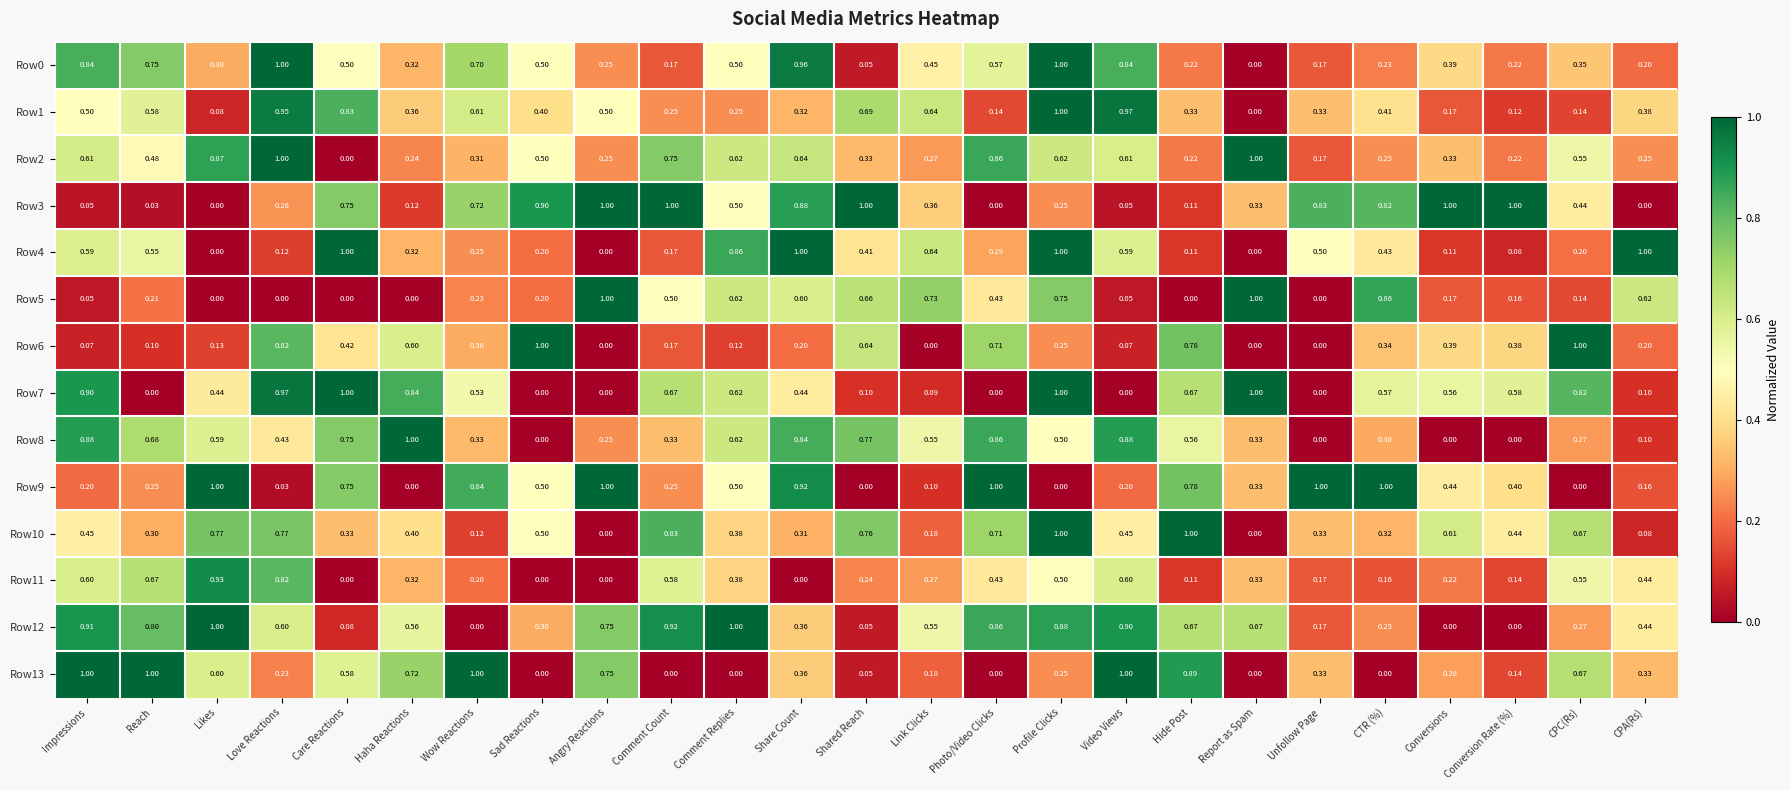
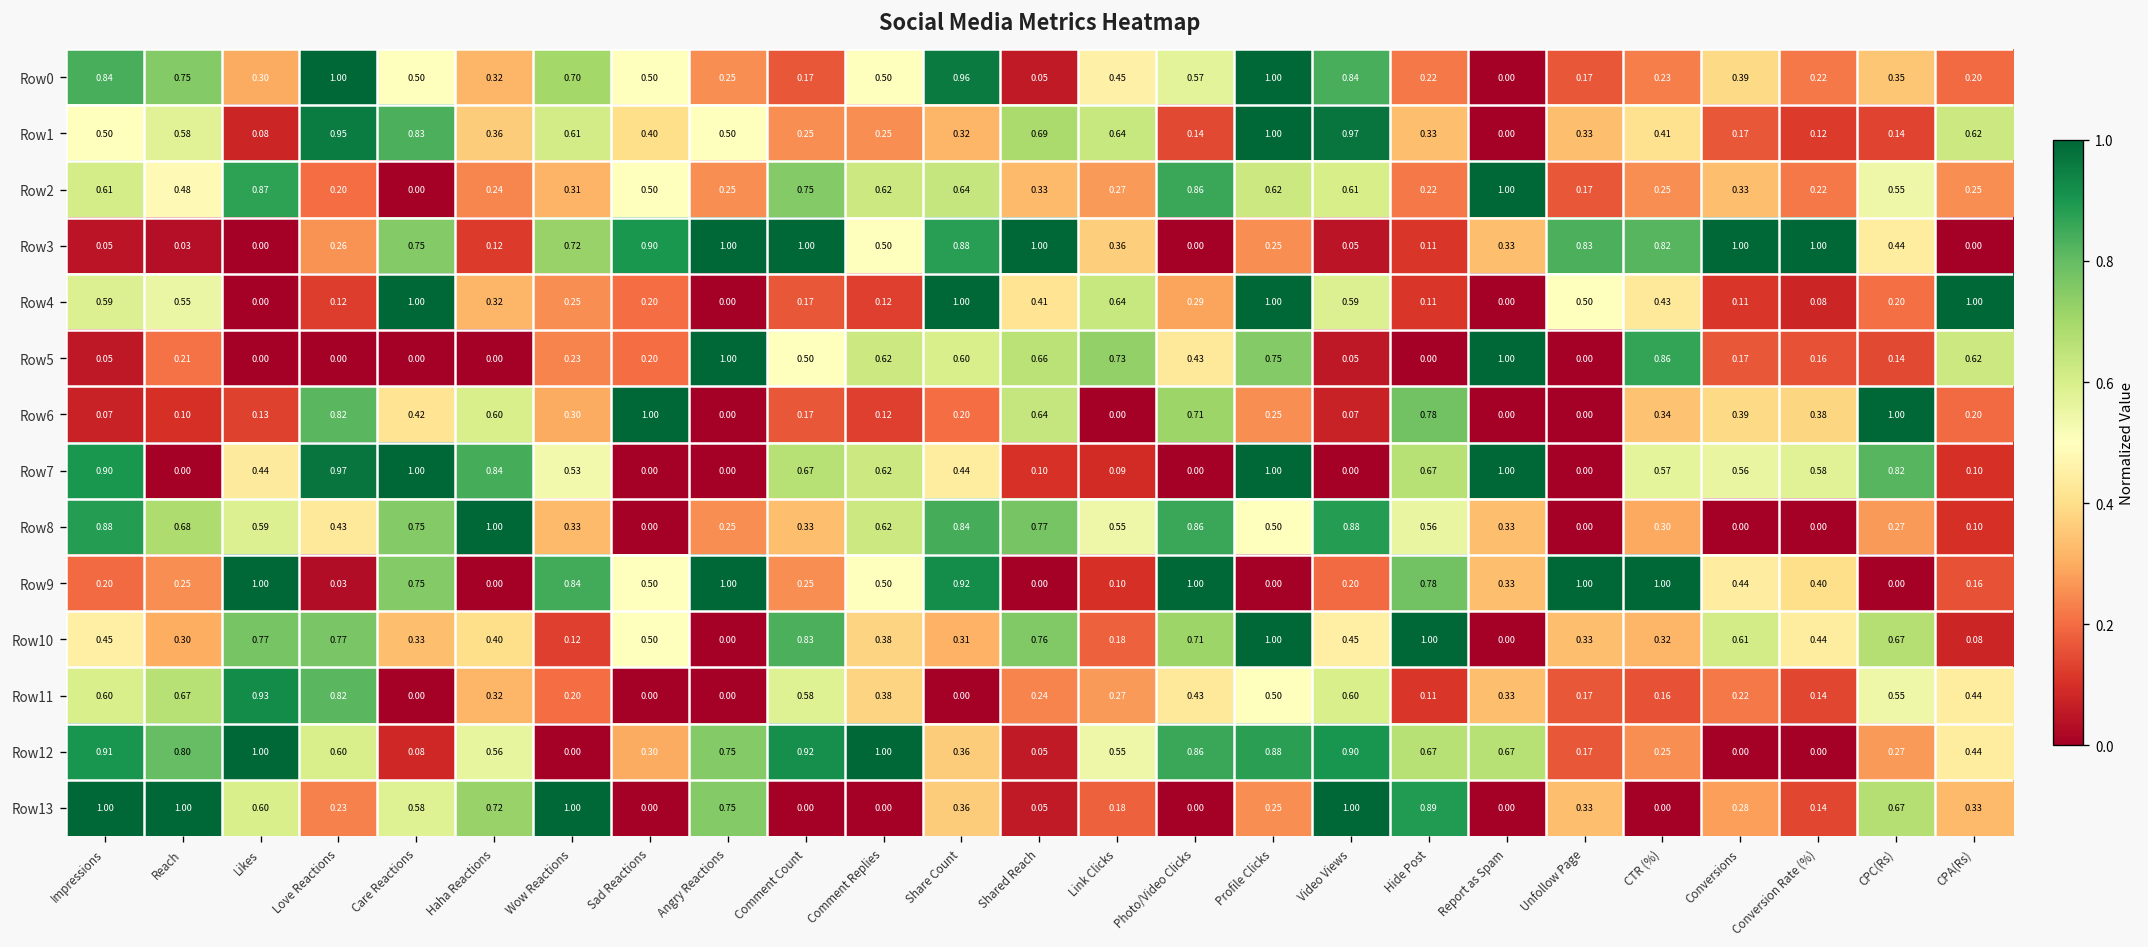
  {
    "Row1": {
      "Impressions": 0.50,
      "Reach": 0.58,
      "Likes": 0.08,
      "Love Reactions": 0.95,
      "Care Reactions": 0.83,
      "Haha Reactions": 0.36,
      "Wow Reactions": 0.61,
      "Sad Reactions": 0.40,
      "Angry Reactions": 0.50,
      "Comment Count": 0.25,
      "Comment Replies": 0.25,
      "Share Count": 0.32,
      "Shared Reach": 0.69,
      "Link Clicks": 0.64,
      "Photo/Video Clicks": 0.14,
      "Profile Clicks": 1.00,
      "Video Views": 0.97,
      "Hide Post": 0.33,
      "Report as Spam": 0.00,
      "Unfollow Page": 0.33,
      "CTR (%)": 0.41,
      "Conversions": 0.17,
      "Conversion Rate (%)": 0.12,
      "CPC(Rs)": 0.14,
-     "CPA(Rs)": 0.38
+     "CPA(Rs)": 0.62
    },
    "Row2": {
      "Impressions": 0.61,
      "Reach": 0.48,
      "Likes": 0.87,
-     "Love Reactions": 1.00,
+     "Love Reactions": 0.20,
      "Care Reactions": 0.00,
      "Haha Reactions": 0.24,
      "Wow Reactions": 0.31,
      "Sad Reactions": 0.50,
      "Angry Reactions": 0.25,
      "Comment Count": 0.75,
      "Comment Replies": 0.62,
      "Share Count": 0.64,
      "Shared Reach": 0.33,
      "Link Clicks": 0.27,
      "Photo/Video Clicks": 0.86,
      "Profile Clicks": 0.62,
      "Video Views": 0.61,
      "Hide Post": 0.22,
      "Report as Spam": 1.00,
      "Unfollow Page": 0.17,
      "CTR (%)": 0.25,
      "Conversions": 0.33,
      "Conversion Rate (%)": 0.22,
      "CPC(Rs)": 0.55,
      "CPA(Rs)": 0.25
    },
    "Row4": {
      "Impressions": 0.59,
      "Reach": 0.55,
      "Likes": 0.00,
      "Love Reactions": 0.12,
      "Care Reactions": 1.00,
      "Haha Reactions": 0.32,
      "Wow Reactions": 0.25,
      "Sad Reactions": 0.20,
      "Angry Reactions": 0.00,
      "Comment Count": 0.17,
-     "Comment Replies": 0.86,
+     "Comment Replies": 0.12,
      "Share Count": 1.00,
      "Shared Reach": 0.41,
      "Link Clicks": 0.64,
      "Photo/Video Clicks": 0.29,
      "Profile Clicks": 1.00,
      "Video Views": 0.59,
      "Hide Post": 0.11,
      "Report as Spam": 0.00,
      "Unfollow Page": 0.50,
      "CTR (%)": 0.43,
      "Conversions": 0.11,
      "Conversion Rate (%)": 0.08,
      "CPC(Rs)": 0.20,
      "CPA(Rs)": 1.00
    }
  }
